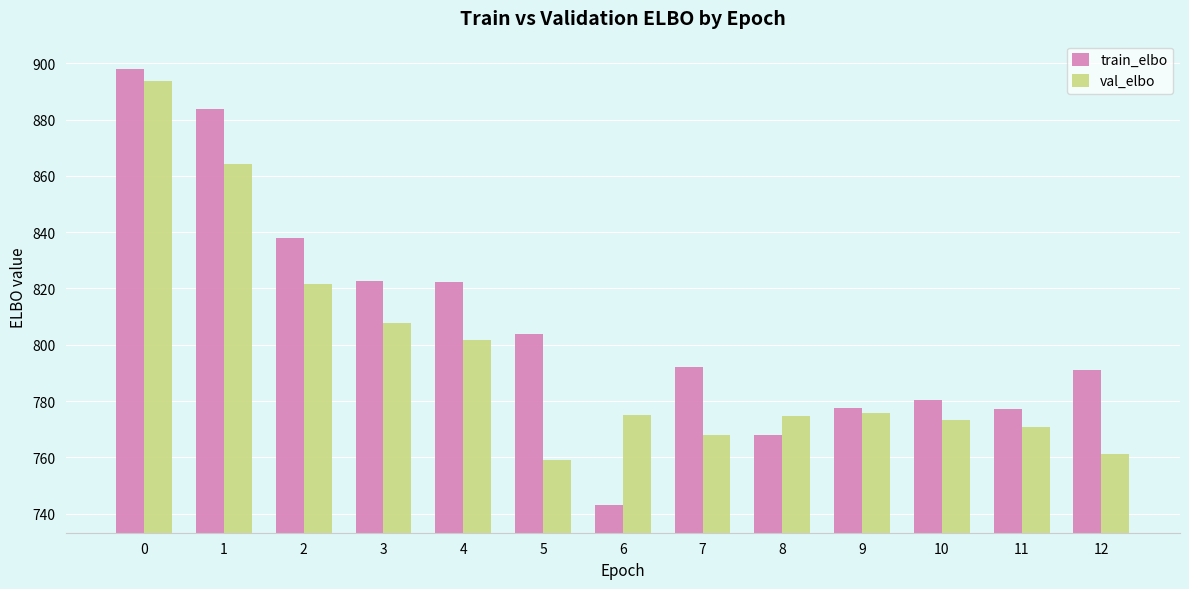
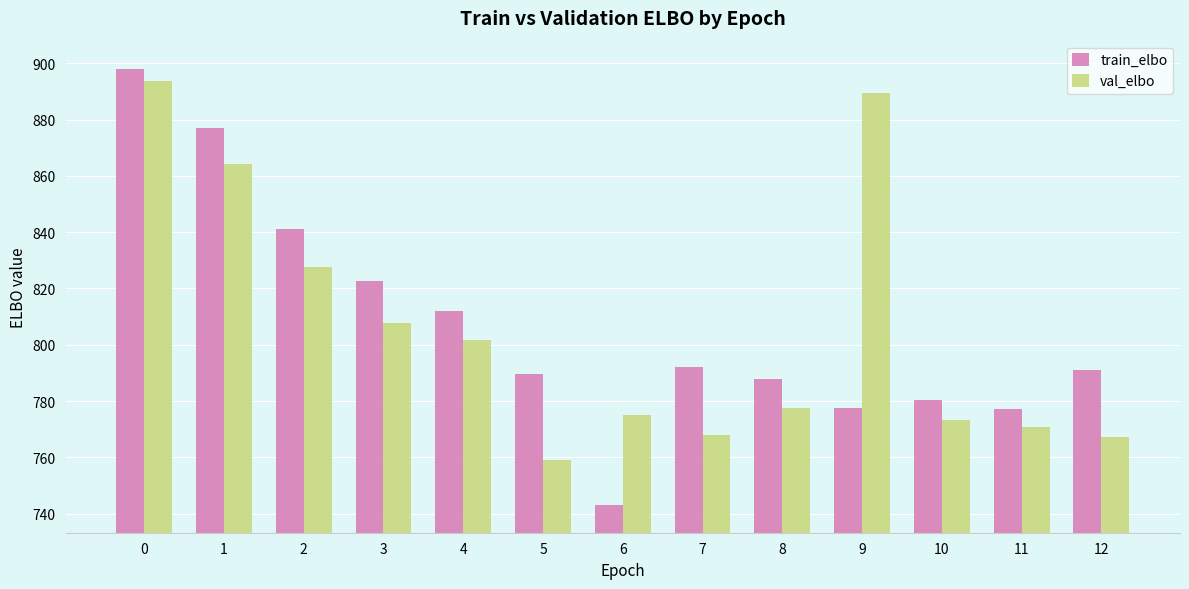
  {
    "train_elbo": {
      "0": 898,
-     "1": 884,
-     "2": 838,
+     "1": 877,
+     "2": 841,
      "3": 823,
-     "4": 822,
-     "5": 804,
+     "4": 812,
+     "5": 790,
      "6": 743,
      "7": 792,
-     "8": 768,
+     "8": 788,
      "9": 778,
      "10": 780,
      "11": 777,
      "12": 791
    },
    "val_elbo": {
      "0": 894,
      "1": 864,
-     "2": 821,
+     "2": 827,
      "3": 808,
      "4": 802,
      "5": 759,
      "6": 775,
      "7": 768,
-     "8": 775,
-     "9": 776,
+     "8": 778,
+     "9": 889,
      "10": 773,
      "11": 771,
-     "12": 761
+     "12": 767
    }
  }
